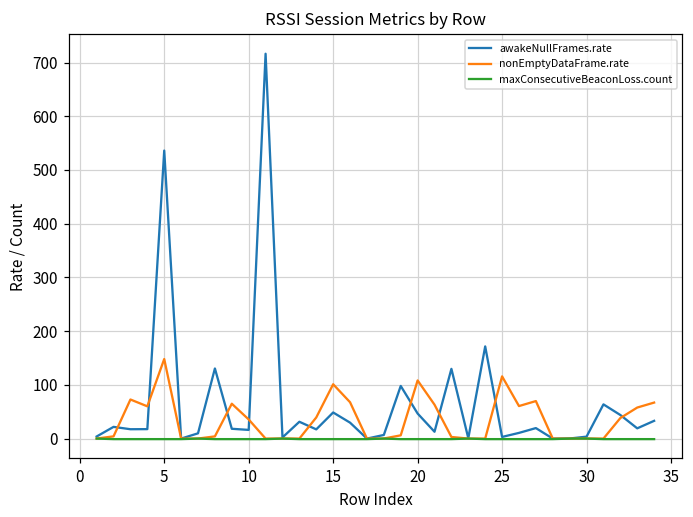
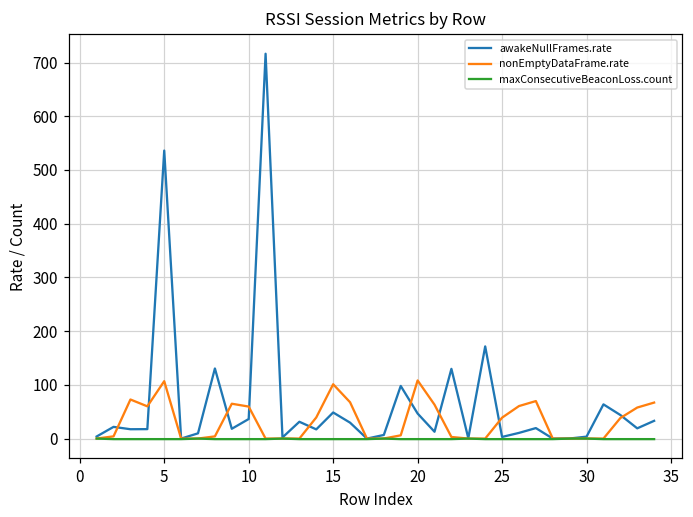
  {
    "awakeNullFrames.rate": {
      "5": 540,
-     "10": 20,
+     "10": 40,
      "15": 50,
      "20": 50
    },
    "nonEmptyDataFrame.rate": {
-     "5": 150,
-     "10": 40,
+     "5": 110,
+     "10": 60,
      "15": 100,
      "20": 110,
-     "25": 120
+     "25": 40
    },
    "maxConsecutiveBeaconLoss.count": {
      "5": 0,
      "10": 0,
      "15": 0,
      "20": 0
    }
  }
